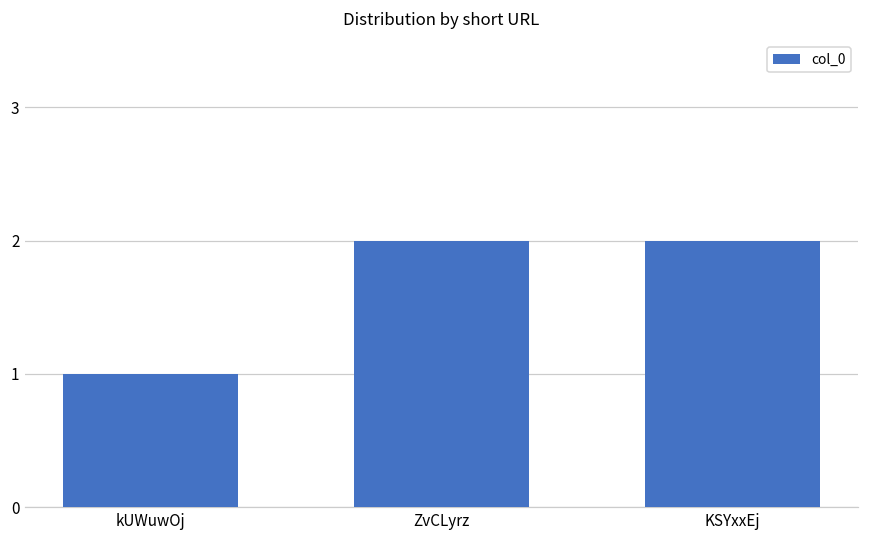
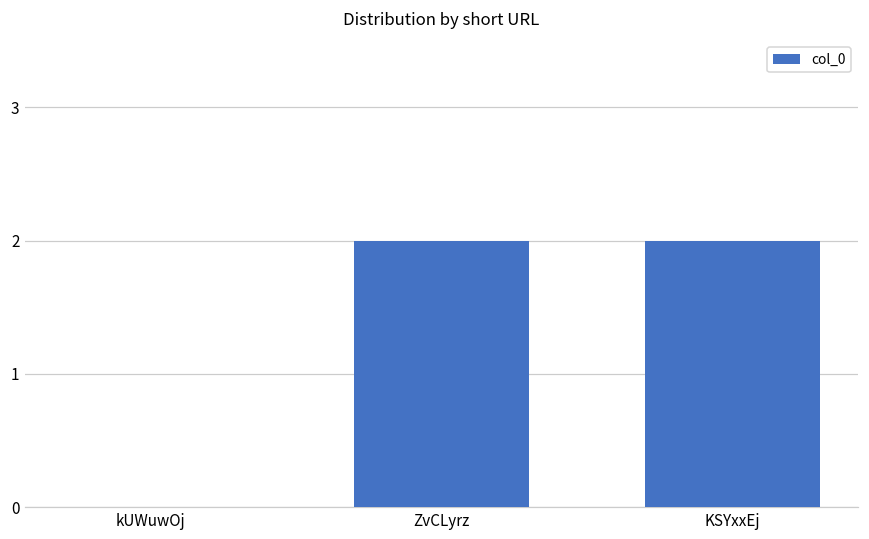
  {
-   "kUWuwOj": 1,
+   "kUWuwOj": 0,
    "ZvCLyrz": 2,
    "KSYxxEj": 2
  }
